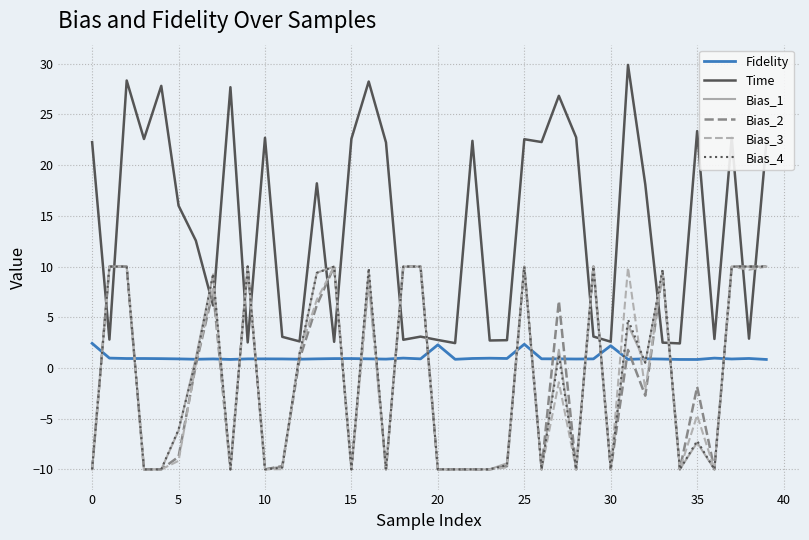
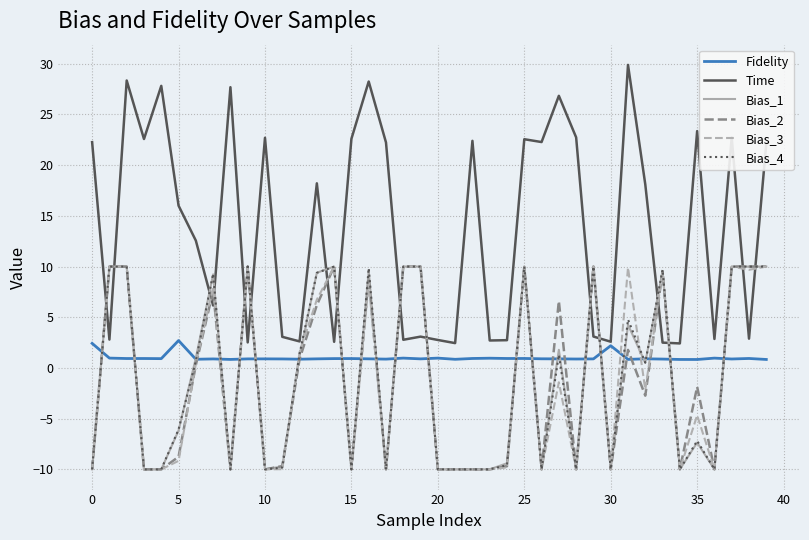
  {
    "Fidelity": {
      "0": 2.4,
-     "5": 0.9,
+     "5": 2.7,
      "10": 0.9,
      "15": 0.9,
-     "20": 2.3,
-     "25": 2.3,
+     "20": 1.0,
+     "25": 0.9,
      "30": 2.2,
      "35": 0.8
    }
  }
